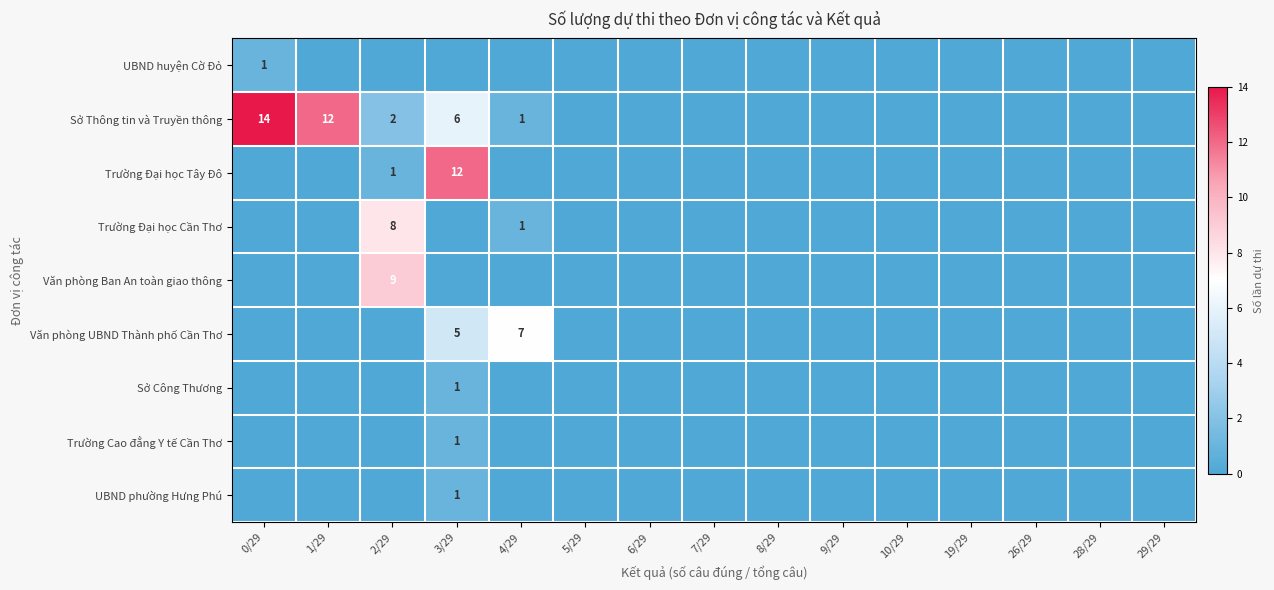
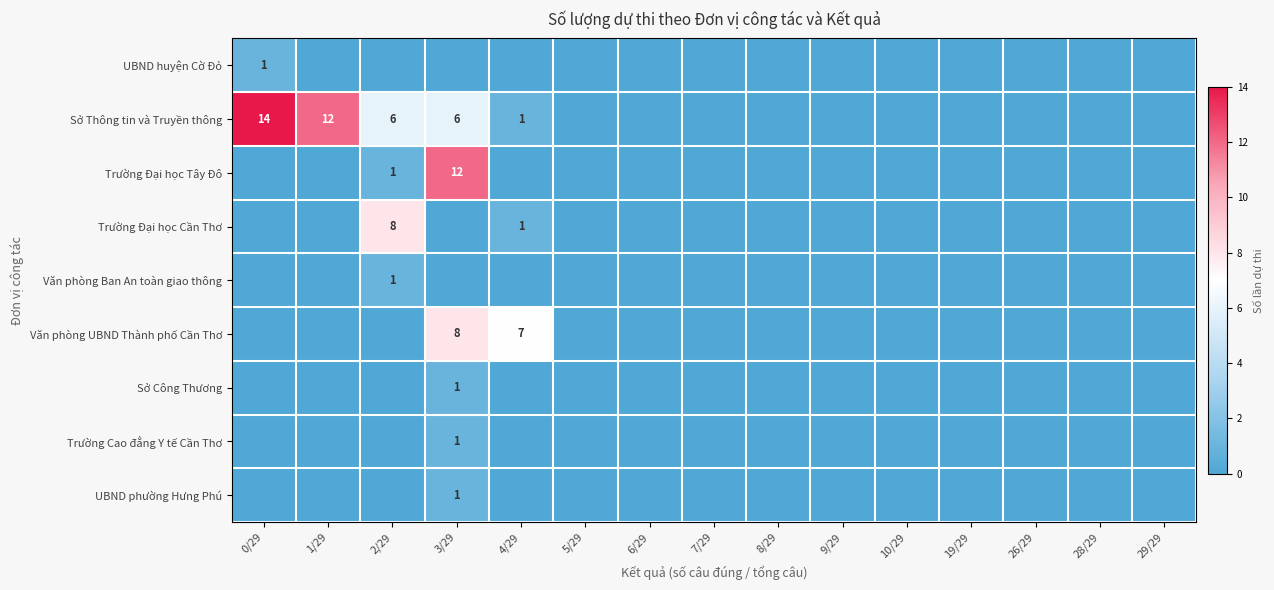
  {
    "UBND huyện Cờ Đỏ": {
      "0/29": 1
    },
    "Sở Thông tin và Truyền thông": {
      "0/29": 14,
      "1/29": 12,
-     "2/29": 2,
+     "2/29": 6,
      "3/29": 6,
      "4/29": 1
    },
    "Trường Đại học Tây Đô": {
      "2/29": 1,
      "3/29": 12
    },
    "Trường Đại học Cần Thơ": {
      "2/29": 8,
      "4/29": 1
    },
    "Văn phòng Ban An toàn giao thông": {
-     "2/29": 9
+     "2/29": 1
    },
    "Văn phòng UBND Thành phố Cần Thơ": {
-     "3/29": 5,
+     "3/29": 8,
      "4/29": 7
    },
    "Sở Công Thương": {
      "3/29": 1
    },
    "Trường Cao đẳng Y tế Cần Thơ": {
      "3/29": 1
    },
    "UBND phường Hưng Phú": {
      "3/29": 1
    }
  }
